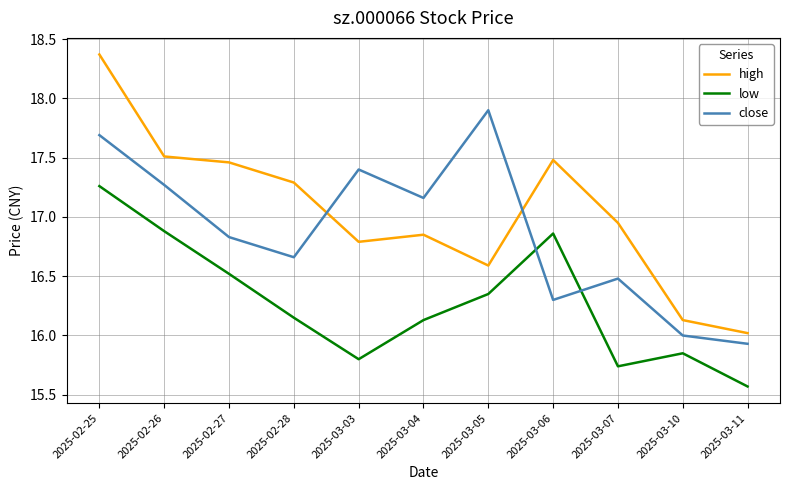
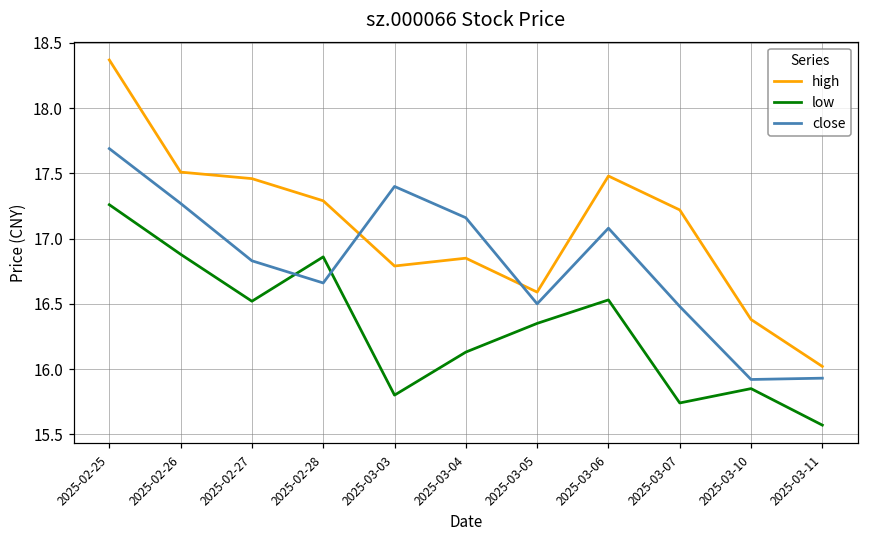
  {
    "high": {
      "2025-02-25": 18.37,
      "2025-02-26": 17.51,
      "2025-02-27": 17.46,
      "2025-02-28": 17.29,
      "2025-03-03": 16.79,
      "2025-03-04": 16.85,
      "2025-03-05": 16.59,
      "2025-03-06": 17.48,
-     "2025-03-07": 16.95,
-     "2025-03-10": 16.13,
+     "2025-03-07": 17.22,
+     "2025-03-10": 16.38,
      "2025-03-11": 16.02
    },
    "low": {
      "2025-02-25": 17.26,
      "2025-02-26": 16.88,
      "2025-02-27": 16.52,
-     "2025-02-28": 16.15,
+     "2025-02-28": 16.86,
      "2025-03-03": 15.80,
      "2025-03-04": 16.13,
      "2025-03-05": 16.35,
-     "2025-03-06": 16.86,
+     "2025-03-06": 16.53,
      "2025-03-07": 15.74,
      "2025-03-10": 15.85,
      "2025-03-11": 15.57
    },
    "close": {
      "2025-02-25": 17.69,
      "2025-02-26": 17.27,
      "2025-02-27": 16.83,
      "2025-02-28": 16.66,
      "2025-03-03": 17.40,
      "2025-03-04": 17.16,
-     "2025-03-05": 17.9,
-     "2025-03-06": 16.30,
+     "2025-03-05": 16.5,
+     "2025-03-06": 17.08,
      "2025-03-07": 16.48,
-     "2025-03-10": 16.00,
+     "2025-03-10": 15.92,
      "2025-03-11": 15.93
    }
  }
